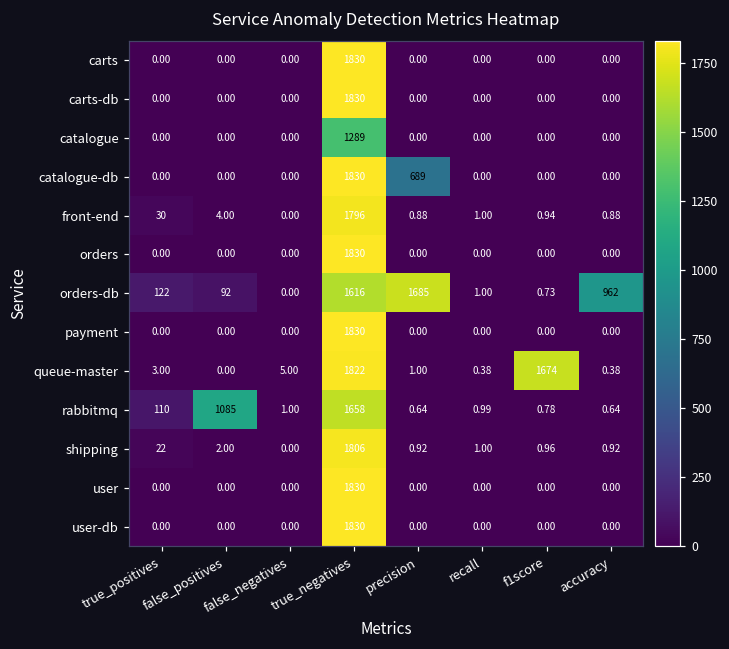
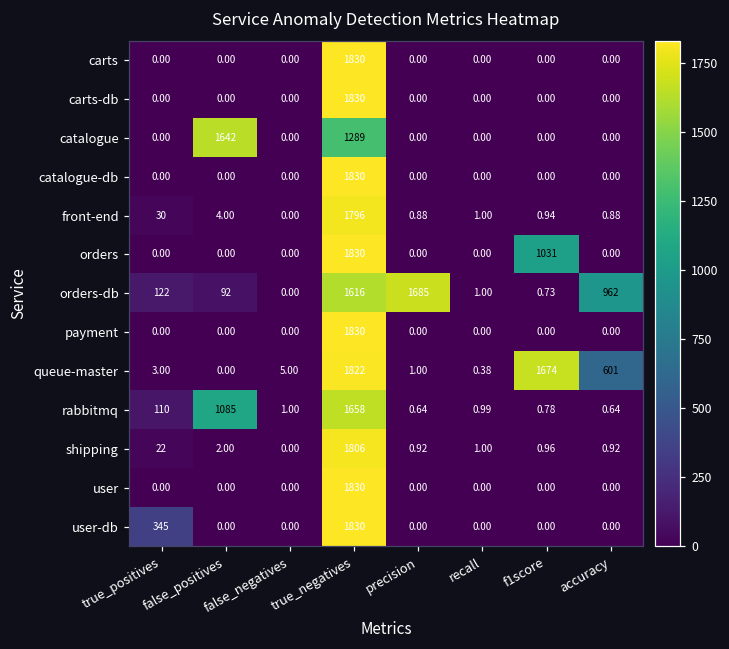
  {
    "carts": {
      "true_positives": 0.00,
      "false_positives": 0.00,
      "false_negatives": 0.00,
      "true_negatives": 1830,
      "precision": 0.00,
      "recall": 0.00,
      "f1score": 0.00,
      "accuracy": 0.00
    },
    "carts-db": {
      "true_positives": 0.00,
      "false_positives": 0.00,
      "false_negatives": 0.00,
      "true_negatives": 1830,
      "precision": 0.00,
      "recall": 0.00,
      "f1score": 0.00,
      "accuracy": 0.00
    },
    "catalogue": {
      "true_positives": 0.00,
-     "false_positives": 0.00,
+     "false_positives": 1642,
      "false_negatives": 0.00,
      "true_negatives": 1289,
      "precision": 0.00,
      "recall": 0.00,
      "f1score": 0.00,
      "accuracy": 0.00
    },
    "catalogue-db": {
      "true_positives": 0.00,
      "false_positives": 0.00,
      "false_negatives": 0.00,
      "true_negatives": 1830,
-     "precision": 689,
+     "precision": 0.00,
      "recall": 0.00,
      "f1score": 0.00,
      "accuracy": 0.00
    },
    "front-end": {
      "true_positives": 30,
      "false_positives": 4.00,
      "false_negatives": 0.00,
      "true_negatives": 1796,
      "precision": 0.88,
      "recall": 1.00,
      "f1score": 0.94,
      "accuracy": 0.88
    },
    "orders": {
      "true_positives": 0.00,
      "false_positives": 0.00,
      "false_negatives": 0.00,
      "true_negatives": 1830,
      "precision": 0.00,
      "recall": 0.00,
-     "f1score": 0.00,
+     "f1score": 1031,
      "accuracy": 0.00
    },
    "orders-db": {
      "true_positives": 122,
      "false_positives": 92,
      "false_negatives": 0.00,
      "true_negatives": 1616,
      "precision": 1685,
      "recall": 1.00,
      "f1score": 0.73,
      "accuracy": 962
    },
    "payment": {
      "true_positives": 0.00,
      "false_positives": 0.00,
      "false_negatives": 0.00,
      "true_negatives": 1830,
      "precision": 0.00,
      "recall": 0.00,
      "f1score": 0.00,
      "accuracy": 0.00
    },
    "queue-master": {
      "true_positives": 3.00,
      "false_positives": 0.00,
      "false_negatives": 5.00,
      "true_negatives": 1822,
      "precision": 1.00,
      "recall": 0.38,
      "f1score": 1674,
-     "accuracy": 0.38
+     "accuracy": 601
    },
    "rabbitmq": {
      "true_positives": 110,
      "false_positives": 1085,
      "false_negatives": 1.00,
      "true_negatives": 1658,
      "precision": 0.64,
      "recall": 0.99,
      "f1score": 0.78,
      "accuracy": 0.64
    },
    "shipping": {
      "true_positives": 22,
      "false_positives": 2.00,
      "false_negatives": 0.00,
      "true_negatives": 1806,
      "precision": 0.92,
      "recall": 1.00,
      "f1score": 0.96,
      "accuracy": 0.92
    },
    "user": {
      "true_positives": 0.00,
      "false_positives": 0.00,
      "false_negatives": 0.00,
      "true_negatives": 1830,
      "precision": 0.00,
      "recall": 0.00,
      "f1score": 0.00,
      "accuracy": 0.00
    },
    "user-db": {
-     "true_positives": 0.00,
+     "true_positives": 345,
      "false_positives": 0.00,
      "false_negatives": 0.00,
      "true_negatives": 1830,
      "precision": 0.00,
      "recall": 0.00,
      "f1score": 0.00,
      "accuracy": 0.00
    }
  }
